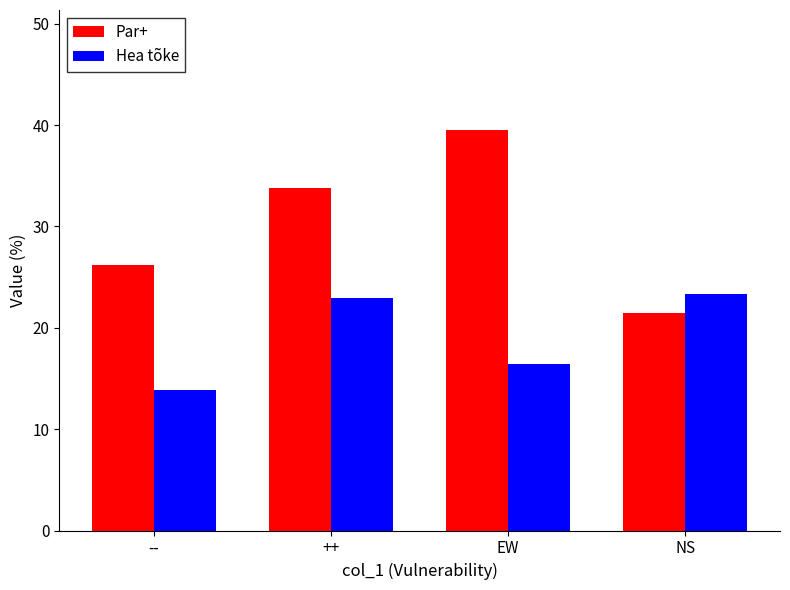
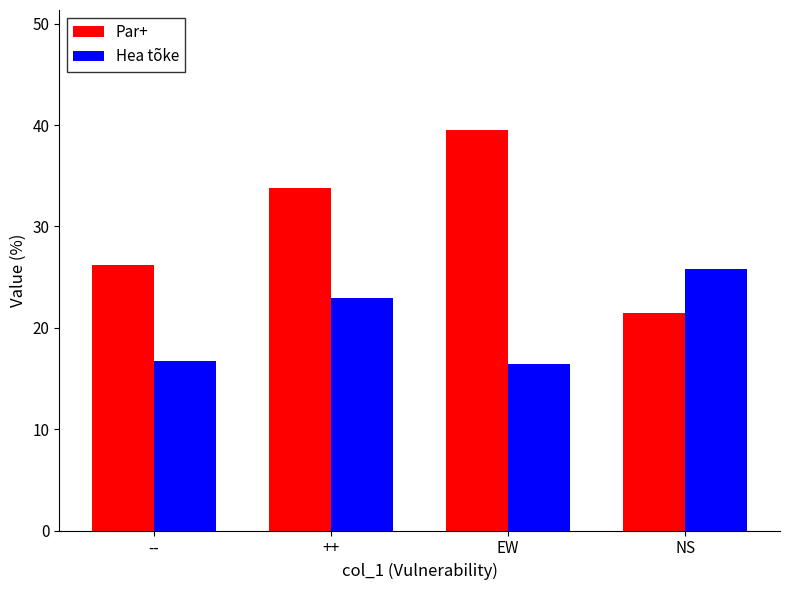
  {
    "Par+": {
      "--": 26.2,
      "++": 33.8,
      "EW": 39.5,
      "NS": 21.5
    },
    "Hea tõke": {
-     "--": 13.9,
+     "--": 16.7,
      "++": 22.9,
      "EW": 16.4,
-     "NS": 23.3
+     "NS": 25.8
    }
  }
